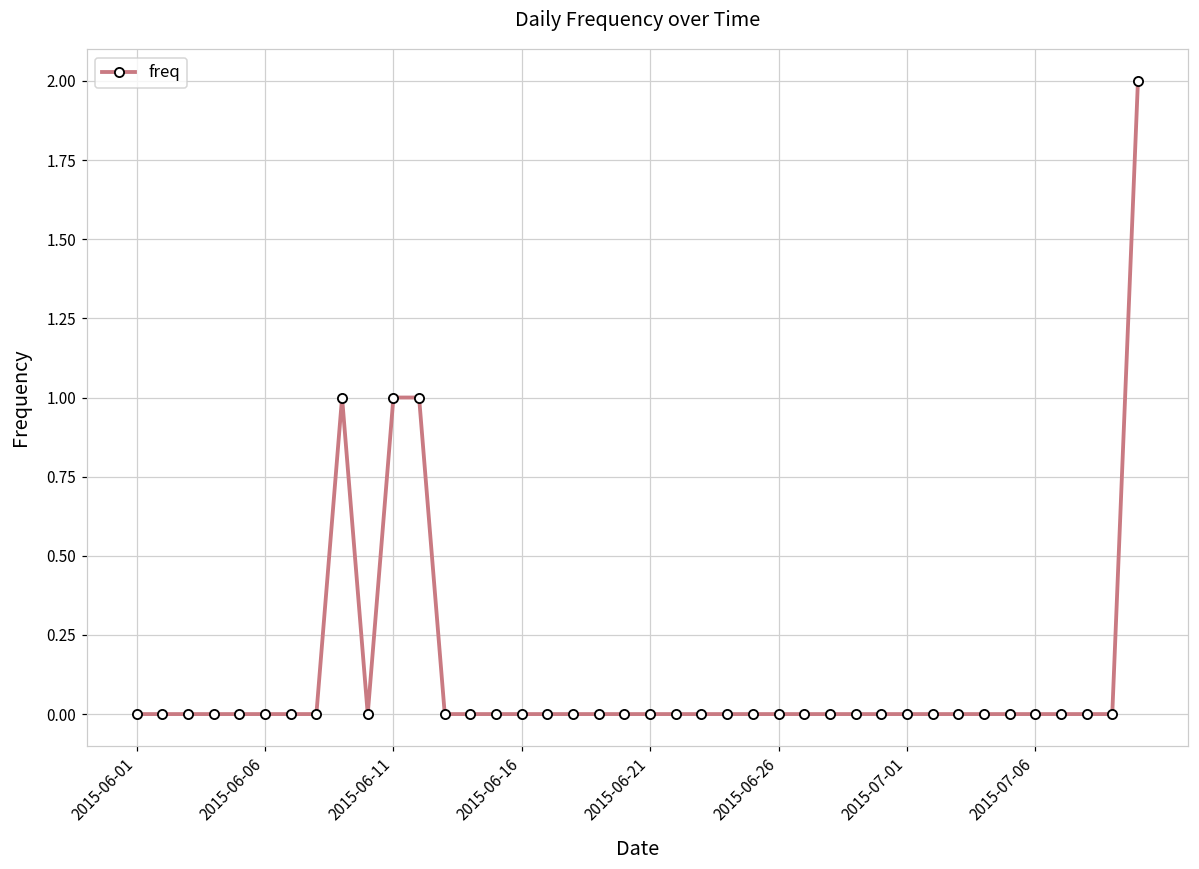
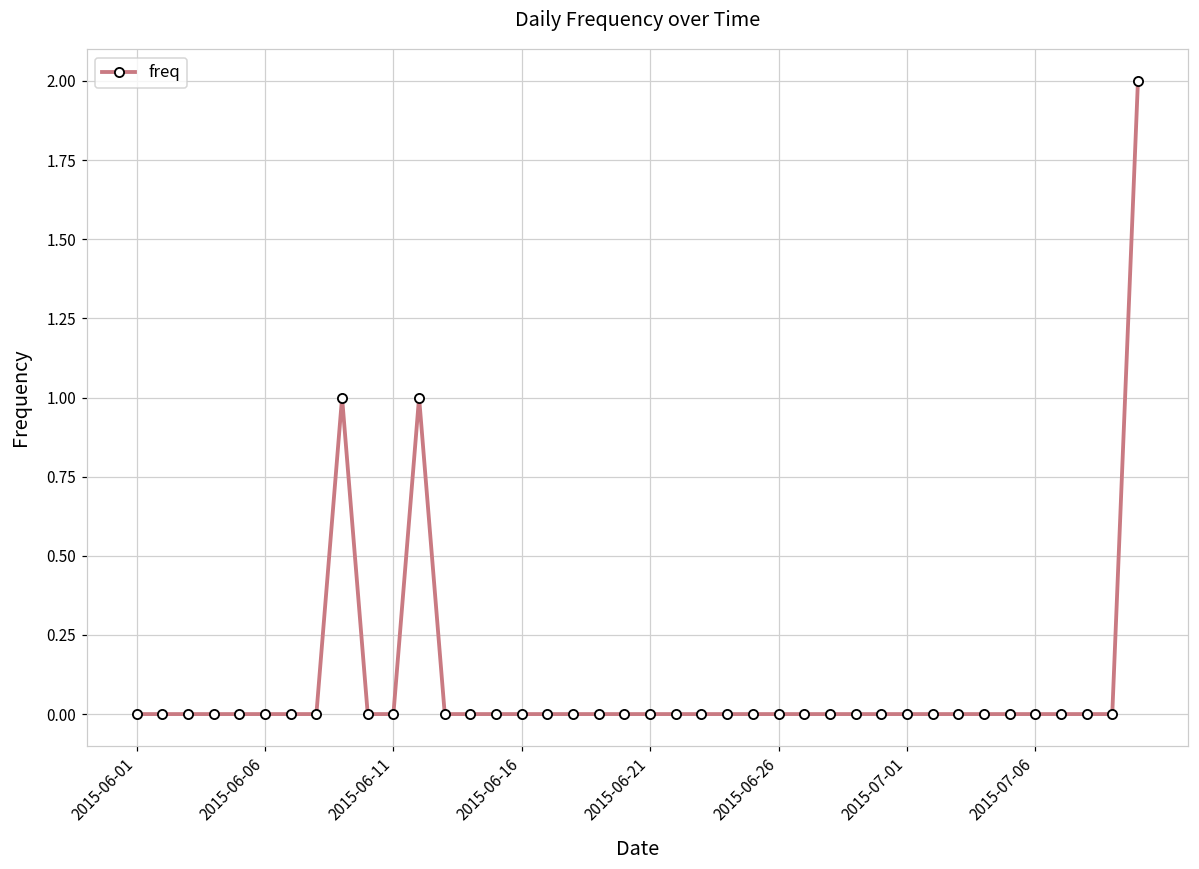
  {
    "2015-06-01": 0,
    "2015-06-06": 0,
-   "2015-06-11": 1,
+   "2015-06-11": 0,
    "2015-06-16": 0,
    "2015-06-21": 0,
    "2015-06-26": 0,
    "2015-07-01": 0,
    "2015-07-06": 0
  }
